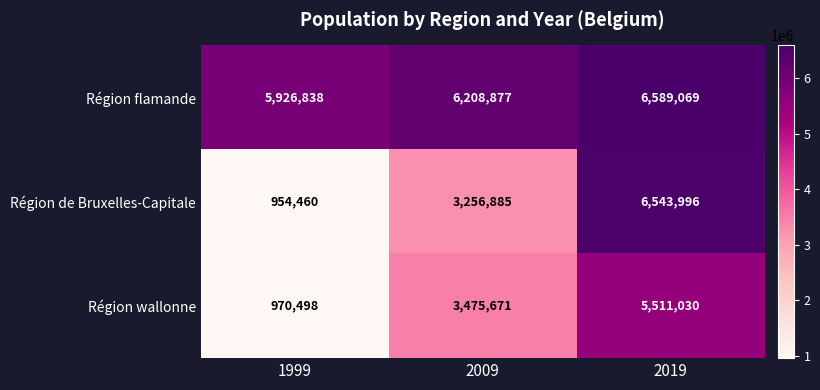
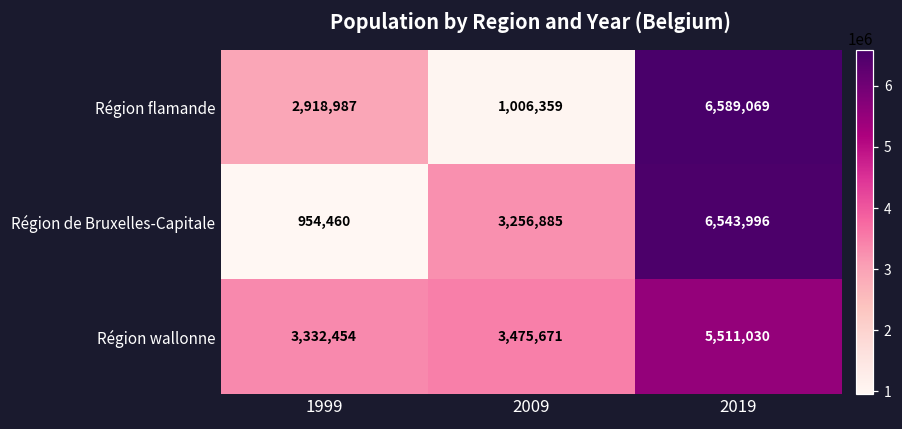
  {
    "Région flamande": {
-     "1999": "5,926,838",
-     "2009": "6,208,877",
+     "1999": "2,918,987",
+     "2009": "1,006,359",
      "2019": "6,589,069"
    },
    "Région de Bruxelles-Capitale": {
      "1999": "954,460",
      "2009": "3,256,885",
      "2019": "6,543,996"
    },
    "Région wallonne": {
-     "1999": "970,498",
+     "1999": "3,332,454",
      "2009": "3,475,671",
      "2019": "5,511,030"
    }
  }
